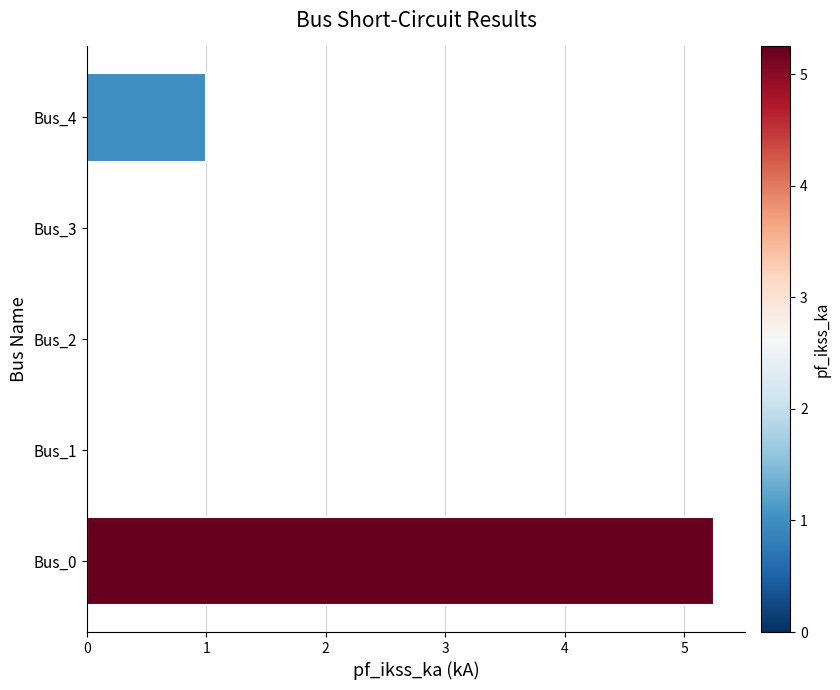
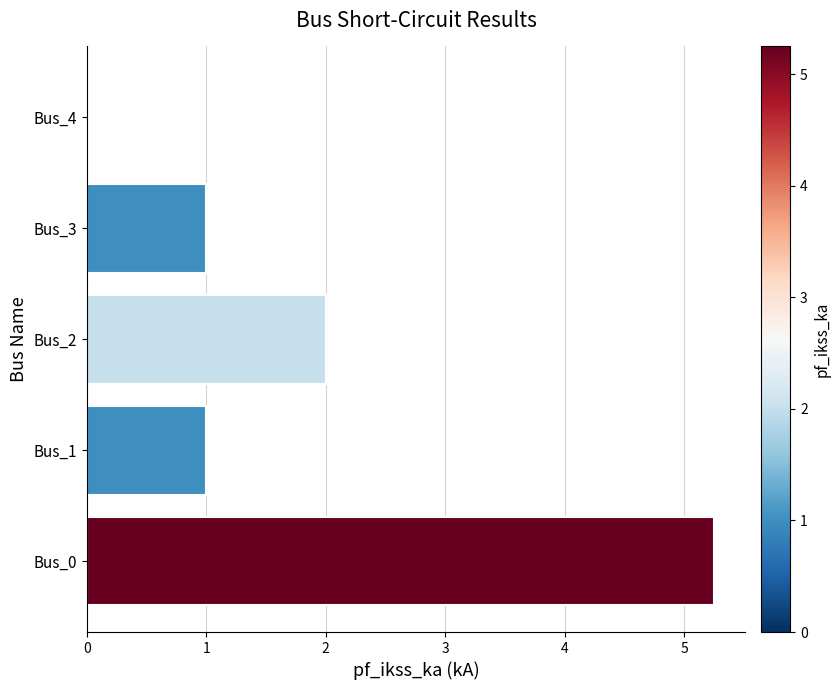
  {
-   "Bus_4": 1,
-   "Bus_3": 0,
-   "Bus_2": 0,
-   "Bus_1": 0,
+   "Bus_4": 0,
+   "Bus_3": 1,
+   "Bus_2": 2,
+   "Bus_1": 1,
    "Bus_0": 5.25
  }
